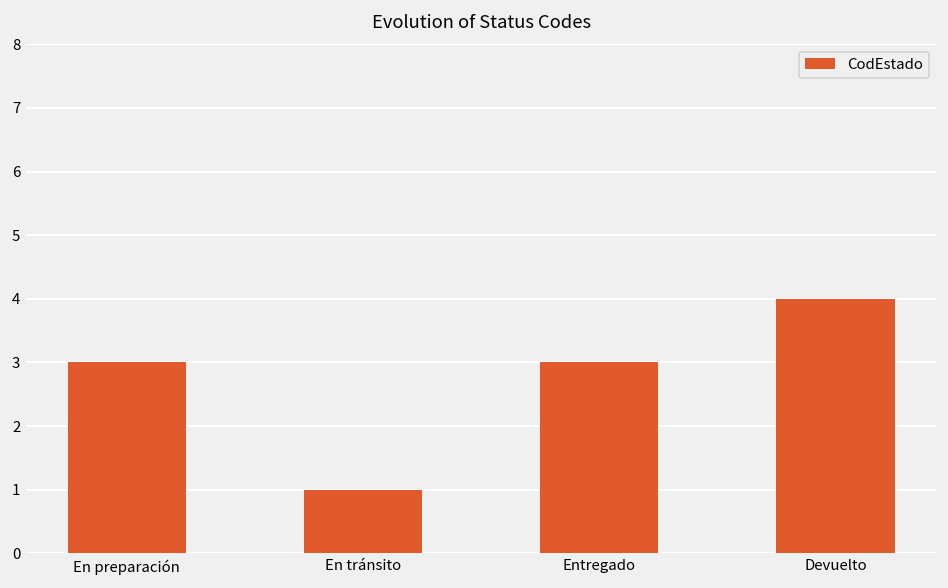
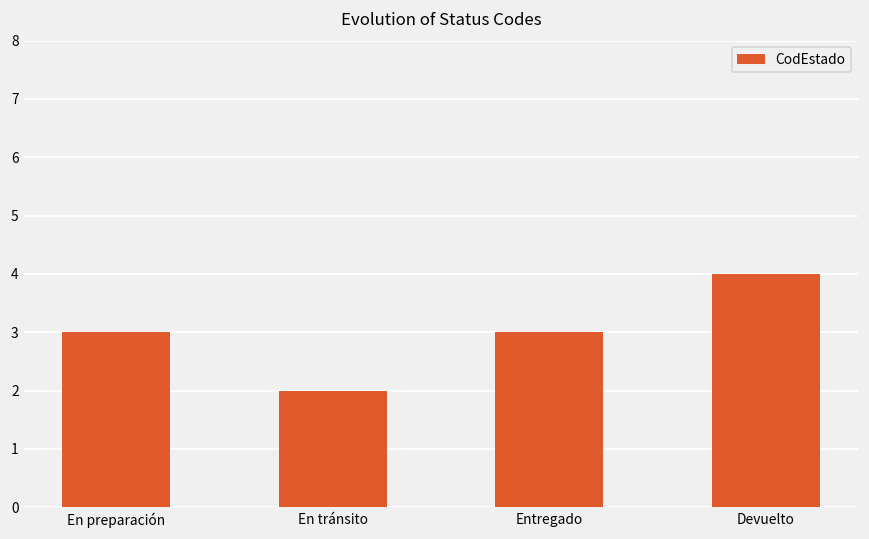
  {
    "En preparación": 3,
-   "En tránsito": 1,
+   "En tránsito": 2,
    "Entregado": 3,
    "Devuelto": 4
  }
